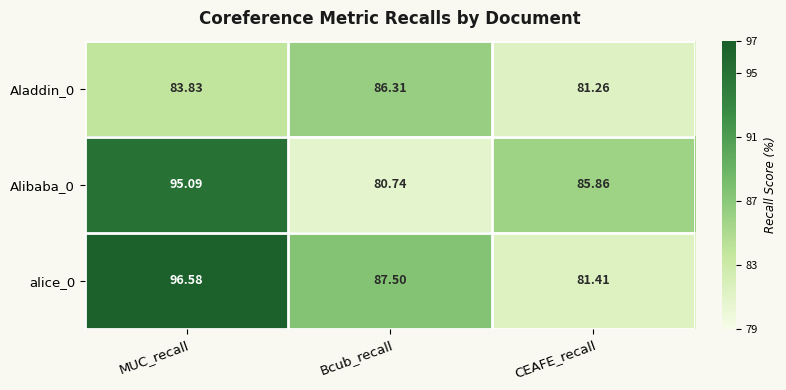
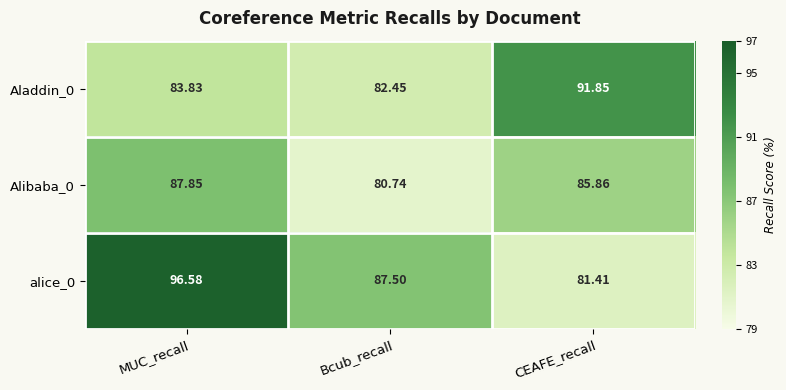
  {
    "Aladdin_0": {
      "MUC_recall": 83.83,
-     "Bcub_recall": 86.31,
-     "CEAFE_recall": 81.26
+     "Bcub_recall": 82.45,
+     "CEAFE_recall": 91.85
    },
    "Alibaba_0": {
-     "MUC_recall": 95.09,
+     "MUC_recall": 87.85,
      "Bcub_recall": 80.74,
      "CEAFE_recall": 85.86
    },
    "alice_0": {
      "MUC_recall": 96.58,
      "Bcub_recall": 87.50,
      "CEAFE_recall": 81.41
    }
  }
